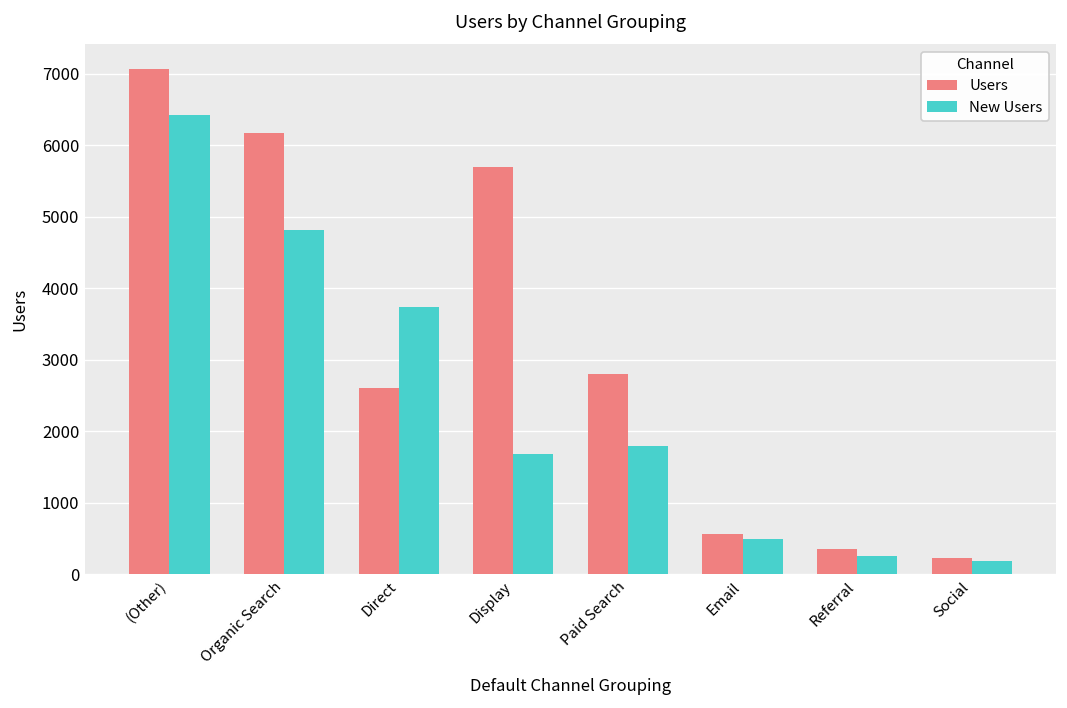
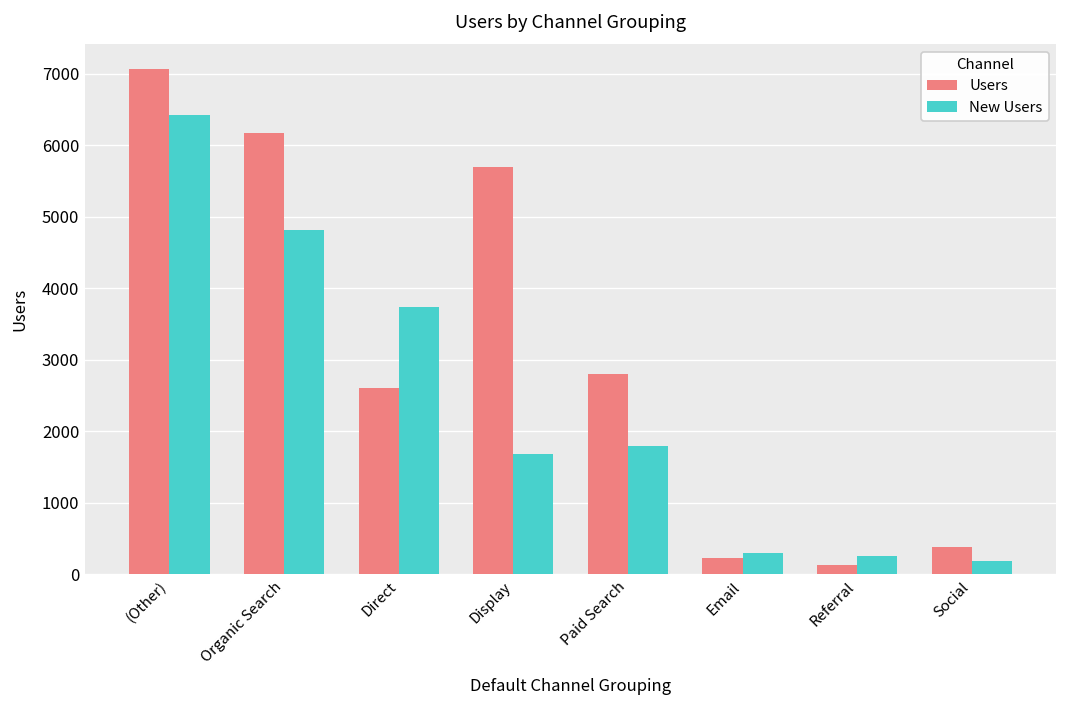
  {
    "Users": {
      "(Other)": 7100,
      "Organic Search": 6200,
      "Direct": 2600,
      "Display": 5700,
      "Paid Search": 2800,
-     "Email": 600,
-     "Referral": 400,
-     "Social": 200
+     "Email": 200,
+     "Referral": 100,
+     "Social": 400
    },
    "New Users": {
      "(Other)": 6400,
      "Organic Search": 4800,
      "Direct": 3700,
      "Display": 1700,
      "Paid Search": 1800,
-     "Email": 500,
+     "Email": 300,
      "Referral": 200,
      "Social": 200
    }
  }
